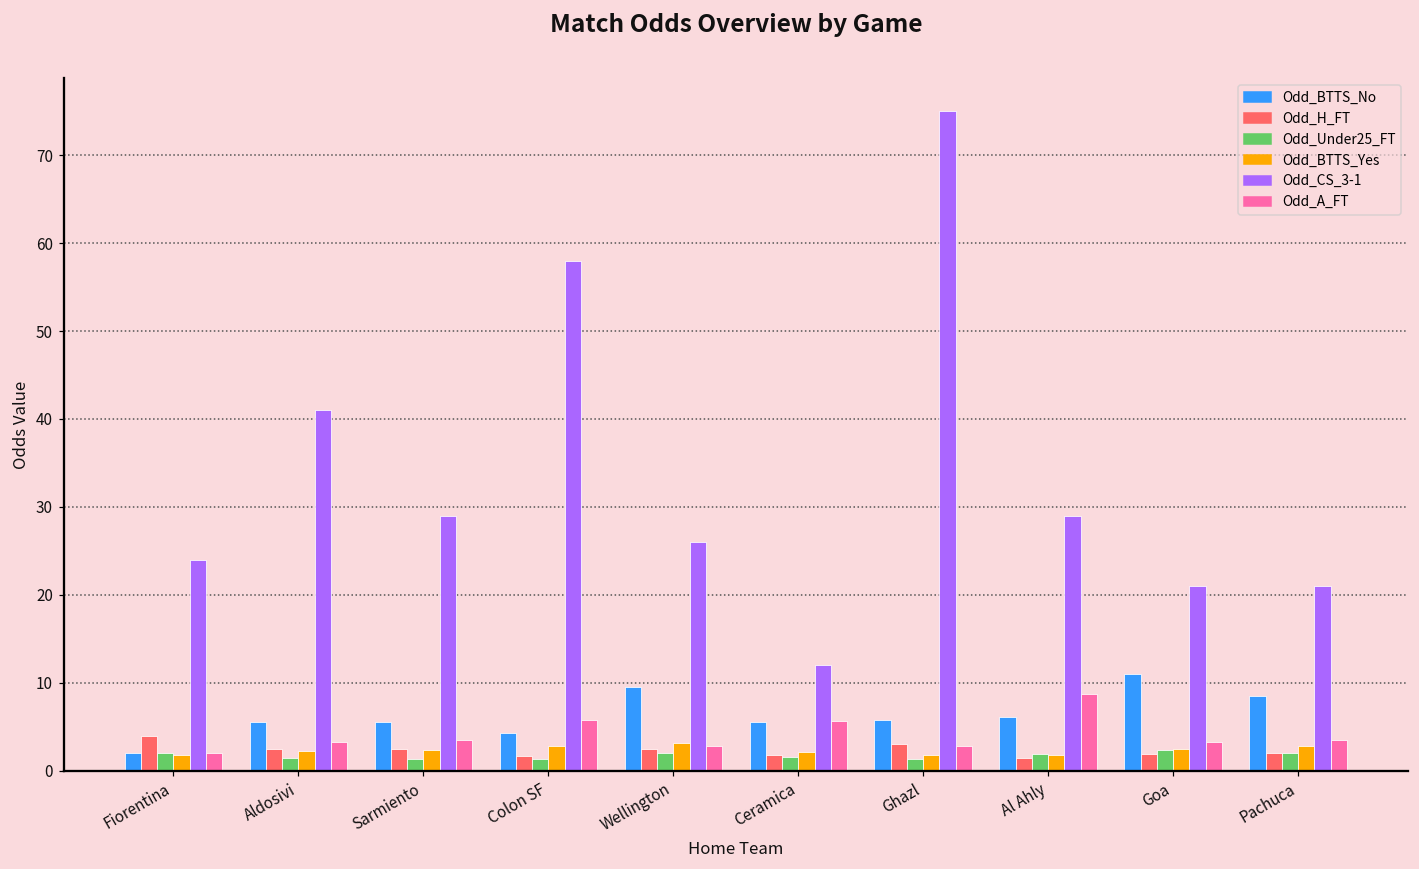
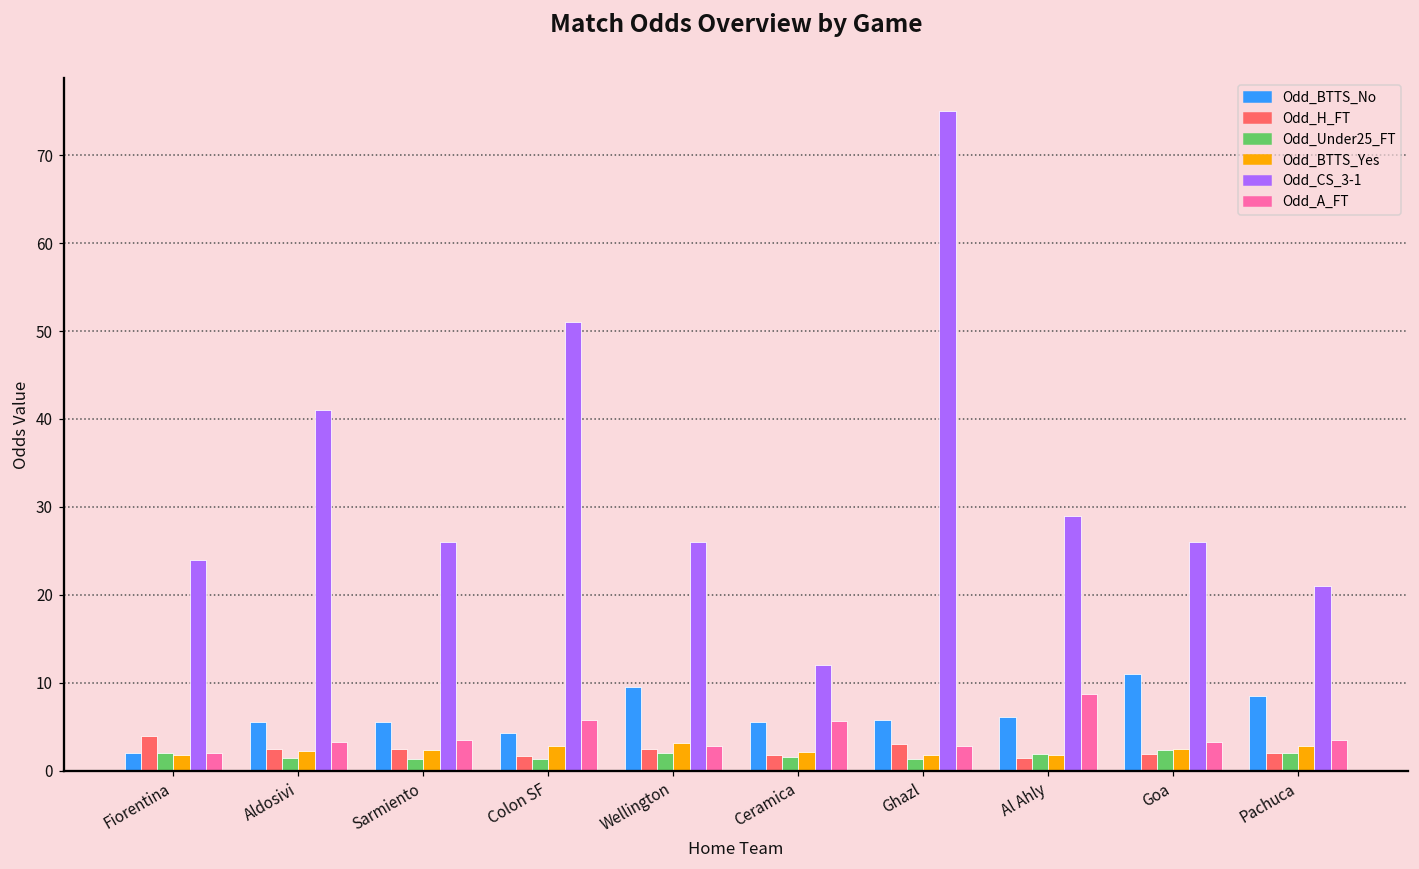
  {
    "Odd_BTTS_No": {
      "Fiorentina": 2,
      "Aldosivi": 6,
      "Sarmiento": 6,
      "Colon SF": 4,
      "Wellington": 10,
      "Ceramica": 6,
      "Ghazl": 6,
      "Al Ahly": 6,
      "Goa": 11,
      "Pachuca": 9
    },
    "Odd_H_FT": {
      "Fiorentina": 4,
      "Aldosivi": 3,
      "Sarmiento": 2,
      "Colon SF": 2,
      "Wellington": 3,
      "Ceramica": 2,
      "Ghazl": 3,
      "Al Ahly": 1,
      "Goa": 2,
      "Pachuca": 2
    },
    "Odd_Under25_FT": {
      "Fiorentina": 2,
      "Aldosivi": 1,
      "Sarmiento": 1,
      "Colon SF": 1,
      "Wellington": 2,
      "Ceramica": 2,
      "Ghazl": 1,
      "Al Ahly": 2,
      "Goa": 2,
      "Pachuca": 2
    },
    "Odd_BTTS_Yes": {
      "Fiorentina": 2,
      "Aldosivi": 2,
      "Sarmiento": 2,
      "Colon SF": 3,
      "Wellington": 3,
      "Ceramica": 2,
      "Ghazl": 2,
      "Al Ahly": 2,
      "Goa": 3,
      "Pachuca": 3
    },
    "Odd_CS_3-1": {
      "Fiorentina": 24,
      "Aldosivi": 41,
-     "Sarmiento": 29,
-     "Colon SF": 58,
+     "Sarmiento": 26,
+     "Colon SF": 51,
      "Wellington": 26,
      "Ceramica": 12,
      "Ghazl": 75,
      "Al Ahly": 29,
-     "Goa": 21,
+     "Goa": 26,
      "Pachuca": 21
    },
    "Odd_A_FT": {
      "Fiorentina": 2,
      "Aldosivi": 3,
      "Sarmiento": 4,
      "Colon SF": 6,
      "Wellington": 3,
      "Ceramica": 6,
      "Ghazl": 3,
      "Al Ahly": 9,
      "Goa": 3,
      "Pachuca": 4
    }
  }
